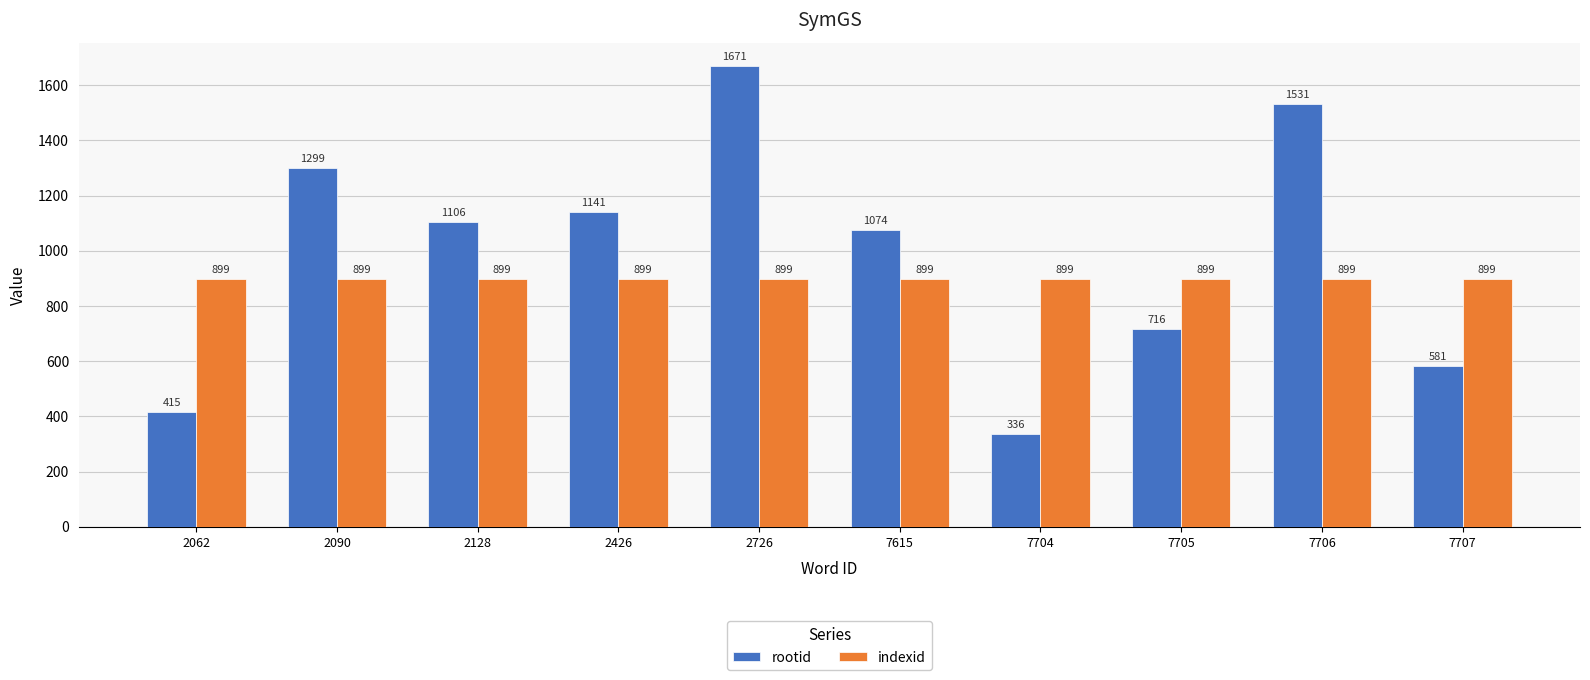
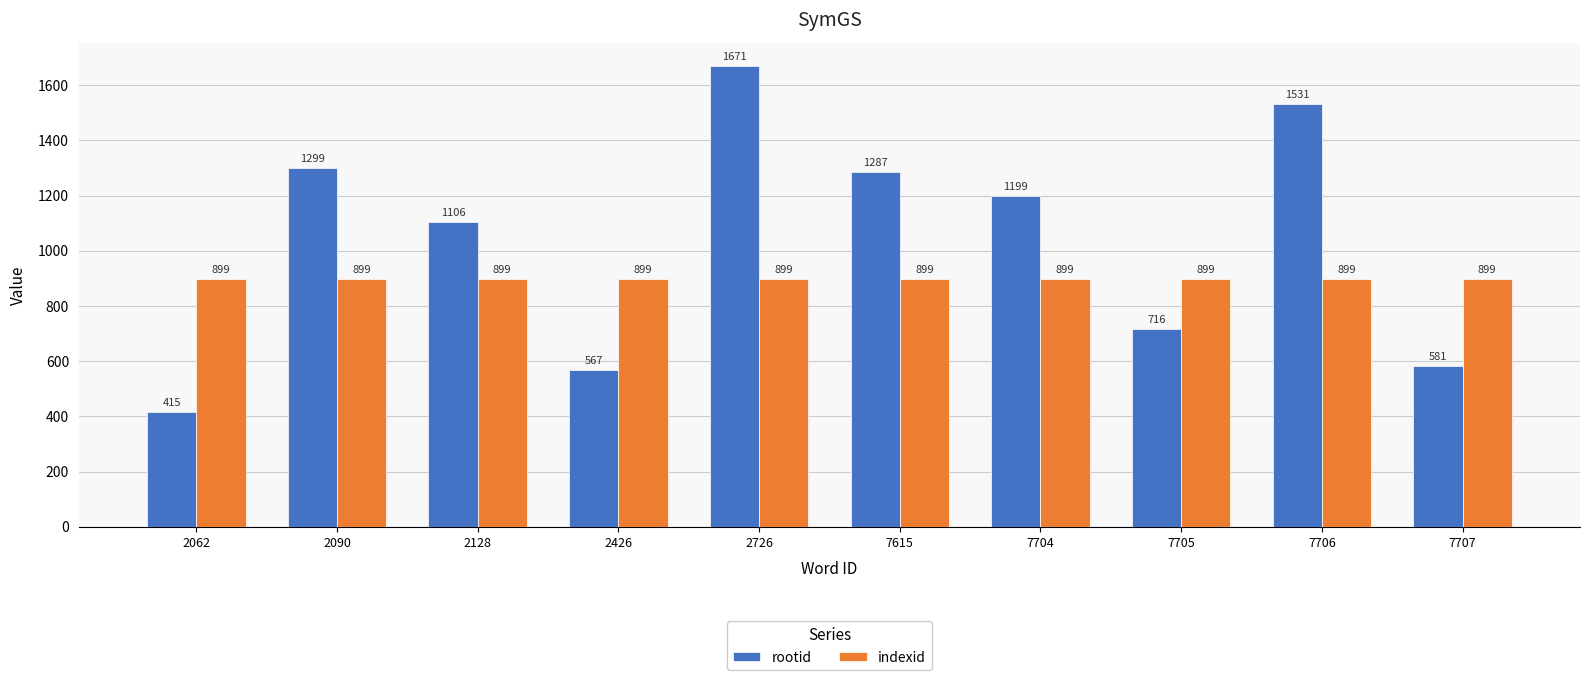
  {
    "rootid": {
      "2062": 415,
      "2090": 1299,
      "2128": 1106,
-     "2426": 1141,
+     "2426": 567,
      "2726": 1671,
-     "7615": 1074,
-     "7704": 336,
+     "7615": 1287,
+     "7704": 1199,
      "7705": 716,
      "7706": 1531,
      "7707": 581
    },
    "indexid": {
      "2062": 899,
      "2090": 899,
      "2128": 899,
      "2426": 899,
      "2726": 899,
      "7615": 899,
      "7704": 899,
      "7705": 899,
      "7706": 899,
      "7707": 899
    }
  }
